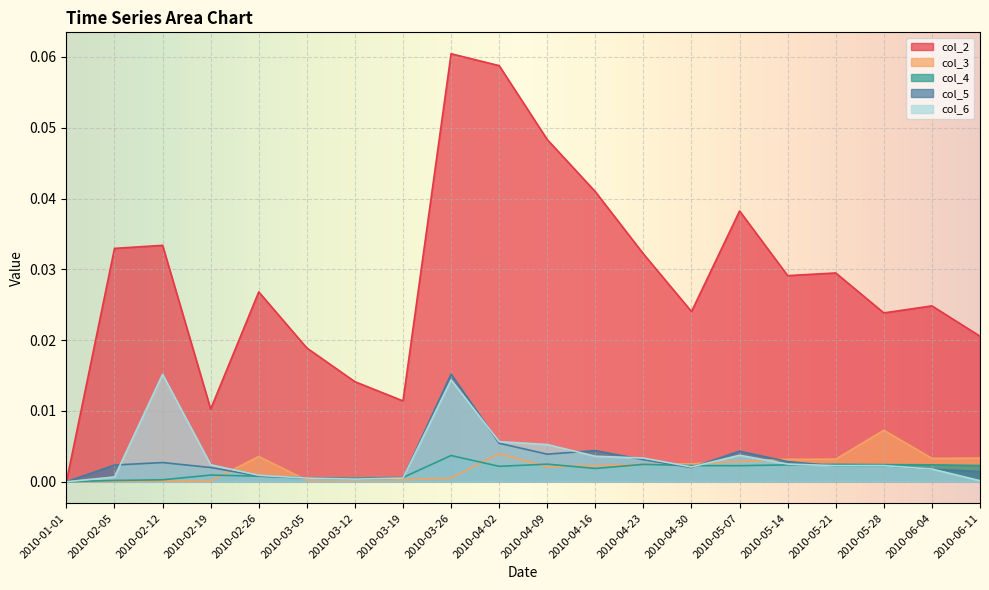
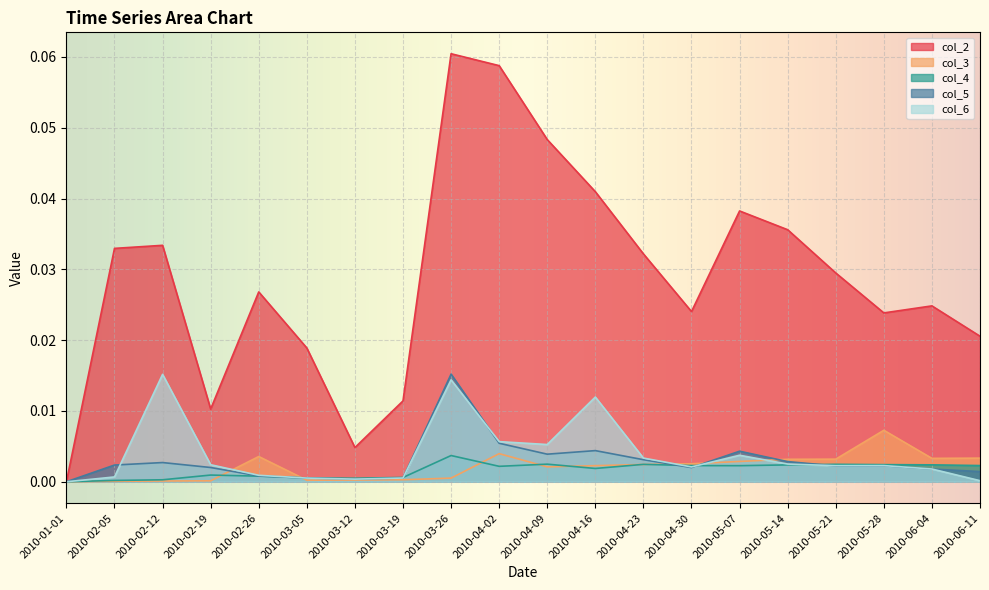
  {
    "col_2": {
      "2010-02-05": 0.033,
      "2010-02-12": 0.033,
      "2010-02-19": 0.010,
      "2010-02-26": 0.027,
      "2010-03-05": 0.019,
-     "2010-03-12": 0.014,
+     "2010-03-12": 0.005,
      "2010-03-19": 0.011,
      "2010-03-26": 0.060,
      "2010-04-02": 0.059,
      "2010-04-09": 0.048,
      "2010-04-16": 0.041,
      "2010-04-23": 0.032,
      "2010-04-30": 0.024,
      "2010-05-07": 0.038,
-     "2010-05-14": 0.029,
+     "2010-05-14": 0.036,
      "2010-05-21": 0.029,
      "2010-05-28": 0.024,
      "2010-06-04": 0.025,
      "2010-06-11": 0.021
    },
    "col_3": {
      "2010-02-19": 0.000,
      "2010-02-26": 0.004,
      "2010-03-26": 0.001,
      "2010-04-02": 0.004,
      "2010-04-09": 0.002,
      "2010-04-16": 0.002,
      "2010-05-07": 0.003,
      "2010-05-21": 0.003,
      "2010-05-28": 0.007,
      "2010-06-04": 0.003,
      "2010-06-11": 0.003
    },
    "col_6": {
      "2010-02-05": 0.001,
      "2010-02-12": 0.015,
      "2010-02-19": 0.002,
      "2010-03-26": 0.014,
      "2010-04-09": 0.005,
-     "2010-04-16": 0.004,
+     "2010-04-16": 0.012,
      "2010-05-07": 0.004,
      "2010-06-11": 0.000
    }
  }
